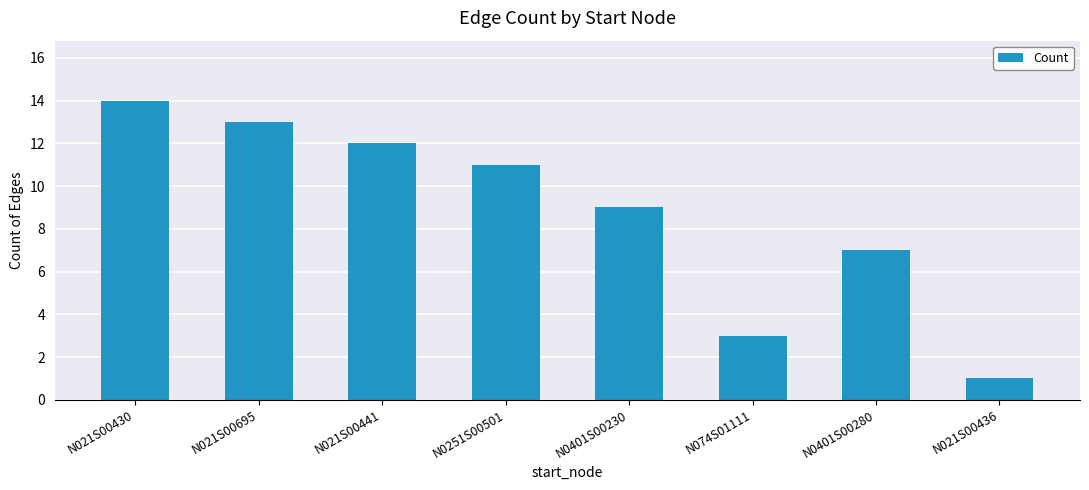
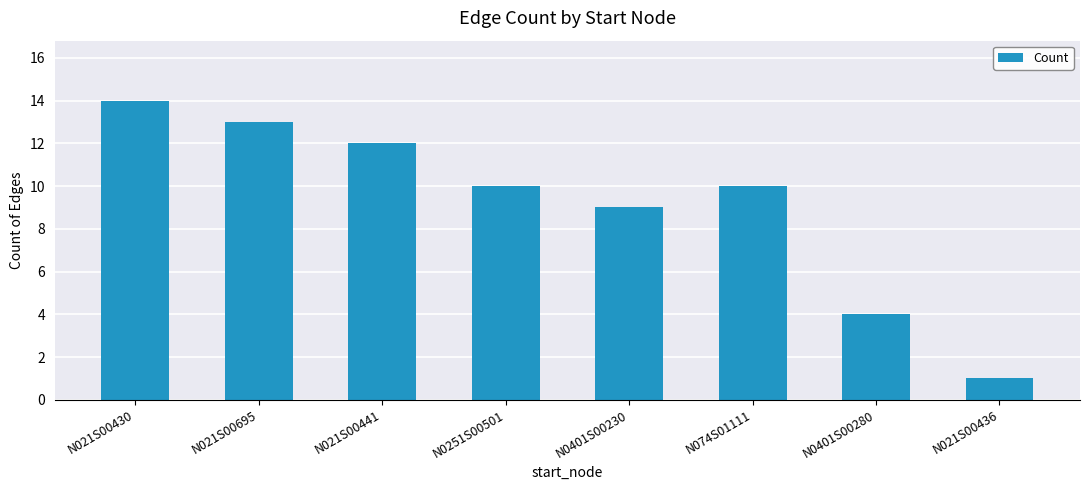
  {
    "N021S00430": 14,
    "N021S00695": 13,
    "N021S00441": 12,
-   "N0251S00501": 11,
+   "N0251S00501": 10,
    "N0401S00230": 9,
-   "N074S01111": 3,
-   "N0401S00280": 7,
+   "N074S01111": 10,
+   "N0401S00280": 4,
    "N021S00436": 1
  }
